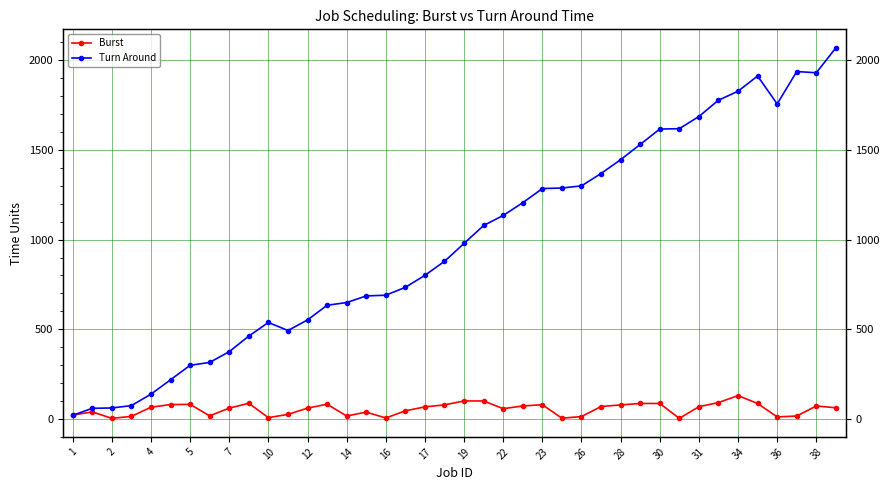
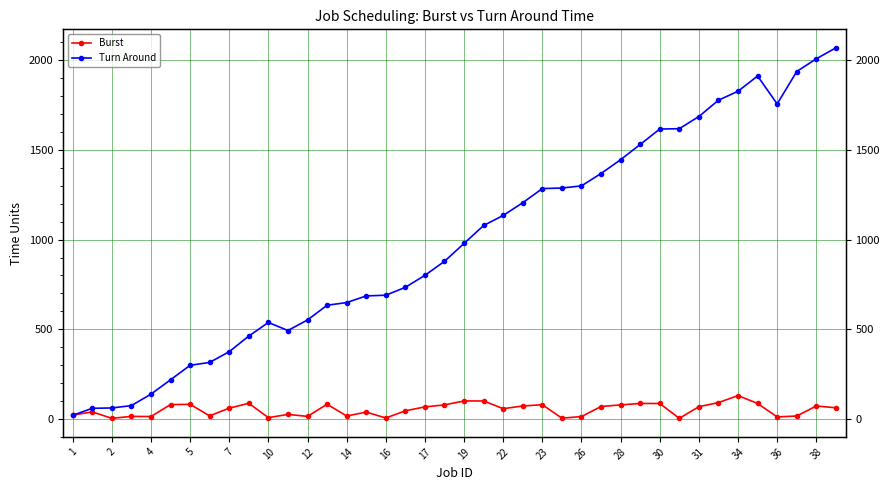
  {
    "Burst": {
      "2": 0,
-     "4": 70,
+     "4": 10,
      "10": 10,
-     "12": 60,
+     "12": 10,
      "14": 20,
      "16": 10,
      "22": 60,
      "26": 10,
      "28": 80,
      "30": 90,
      "34": 130,
      "36": 10,
      "38": 70
    },
    "Turn Around": {
      "2": 60,
      "4": 140,
      "10": 540,
      "12": 550,
      "14": 650,
      "16": 690,
      "22": 1140,
      "26": 1300,
      "28": 1450,
      "30": 1620,
      "34": 1830,
      "36": 1760,
-     "38": 1930
+     "38": 2010
    }
  }
